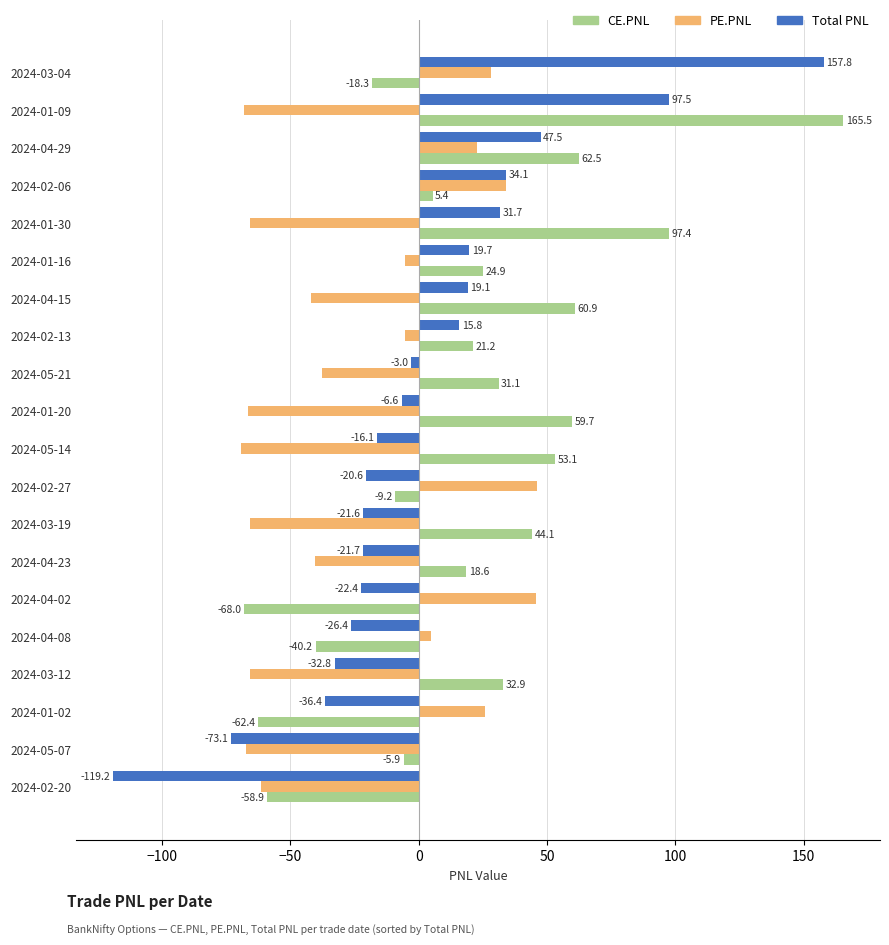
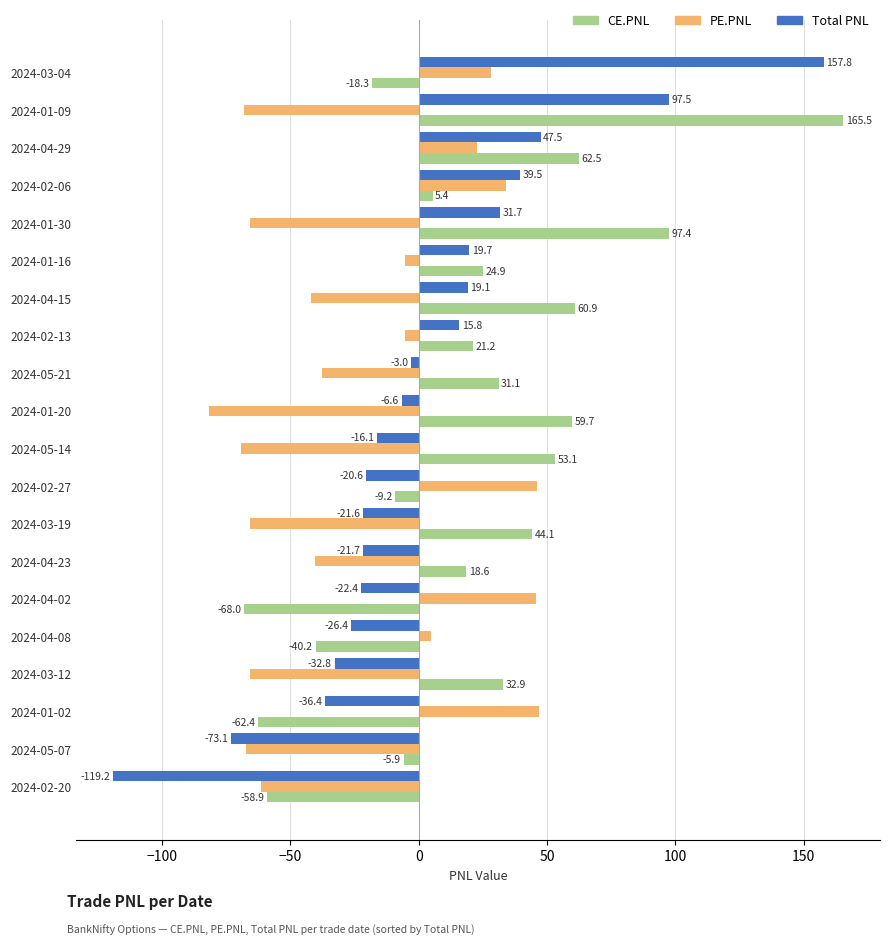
  {
    "CE.PNL": {
      "2024-03-04": -18.3,
      "2024-01-09": 165.5,
      "2024-04-29": 62.5,
      "2024-02-06": 5.4,
      "2024-01-30": 97.4,
      "2024-01-16": 24.9,
      "2024-04-15": 60.9,
      "2024-02-13": 21.2,
      "2024-05-21": 31.1,
      "2024-01-20": 59.7,
      "2024-05-14": 53.1,
      "2024-02-27": -9.2,
      "2024-03-19": 44.1,
      "2024-04-23": 18.6,
      "2024-04-02": -68.0,
      "2024-04-08": -40.2,
      "2024-03-12": 32.9,
      "2024-01-02": -62.4,
      "2024-05-07": -5.9,
      "2024-02-20": -58.9
    },
    "PE.PNL": {
      "2024-03-04": 28,
      "2024-01-09": -68,
      "2024-04-29": 23,
      "2024-02-06": 34,
      "2024-01-30": -66,
      "2024-01-16": -5,
      "2024-04-15": -42,
      "2024-02-13": -5,
      "2024-05-21": -38,
-     "2024-01-20": -66,
+     "2024-01-20": -82,
      "2024-05-14": -69,
      "2024-02-27": 46,
      "2024-03-19": -66,
      "2024-04-23": -40,
      "2024-04-02": 46,
      "2024-04-08": 5,
      "2024-03-12": -66,
-     "2024-01-02": 26,
+     "2024-01-02": 47,
      "2024-05-07": -67,
      "2024-02-20": -62
    },
    "Total PNL": {
      "2024-03-04": 157.8,
      "2024-01-09": 97.5,
      "2024-04-29": 47.5,
-     "2024-02-06": 34.1,
+     "2024-02-06": 39.5,
      "2024-01-30": 31.7,
      "2024-01-16": 19.7,
      "2024-04-15": 19.1,
      "2024-02-13": 15.8,
      "2024-05-21": -3.0,
      "2024-01-20": -6.6,
      "2024-05-14": -16.1,
      "2024-02-27": -20.6,
      "2024-03-19": -21.6,
      "2024-04-23": -21.7,
      "2024-04-02": -22.4,
      "2024-04-08": -26.4,
      "2024-03-12": -32.8,
      "2024-01-02": -36.4,
      "2024-05-07": -73.1,
      "2024-02-20": -119.2
    }
  }
